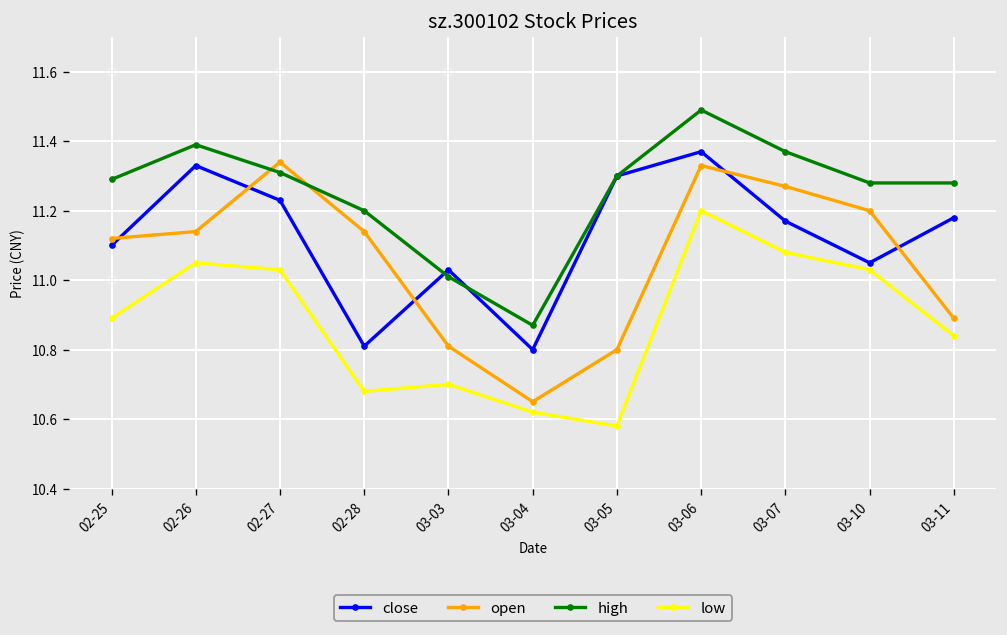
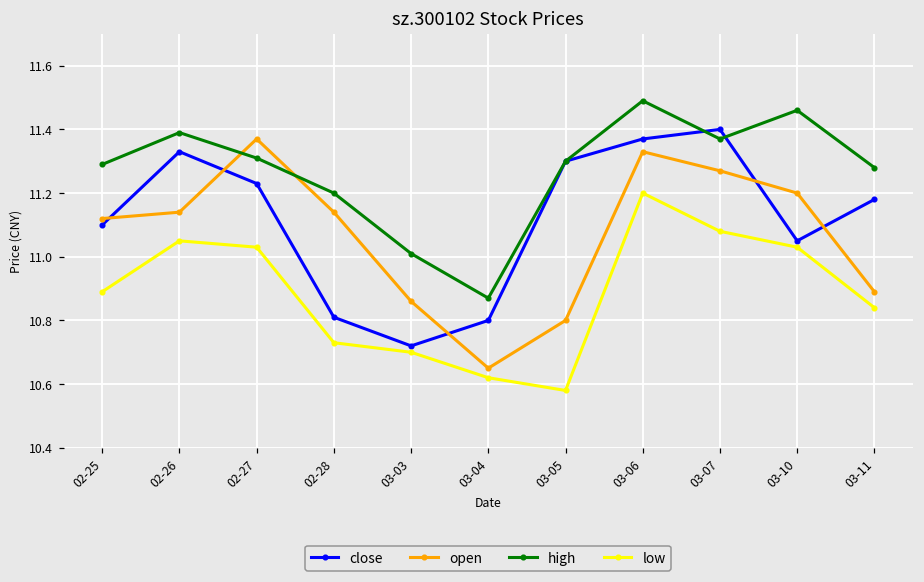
  {
    "close": {
      "02-25": 11.10,
      "02-26": 11.33,
      "02-27": 11.23,
      "02-28": 10.81,
-     "03-03": 11.03,
+     "03-03": 10.72,
      "03-04": 10.80,
      "03-06": 11.37,
-     "03-07": 11.17,
+     "03-07": 11.40,
      "03-10": 11.05,
      "03-11": 11.18
    },
    "open": {
      "02-25": 11.12,
      "02-26": 11.14,
-     "02-27": 11.34,
+     "02-27": 11.37,
      "02-28": 11.14,
-     "03-03": 10.81,
+     "03-03": 10.86,
      "03-04": 10.65,
      "03-05": 10.80,
      "03-06": 11.33,
      "03-07": 11.27,
      "03-10": 11.20,
      "03-11": 10.89
    },
    "high": {
      "02-25": 11.29,
      "02-26": 11.39,
      "02-27": 11.31,
      "02-28": 11.20,
      "03-03": 11.01,
      "03-04": 10.87,
      "03-06": 11.49,
      "03-07": 11.37,
-     "03-10": 11.28,
+     "03-10": 11.46,
      "03-11": 11.28
    },
    "low": {
      "02-25": 10.89,
      "02-26": 11.05,
      "02-27": 11.03,
-     "02-28": 10.68,
+     "02-28": 10.73,
      "03-03": 10.70,
      "03-04": 10.62,
      "03-05": 10.58,
      "03-06": 11.20,
      "03-07": 11.08,
      "03-10": 11.03,
      "03-11": 10.84
    }
  }
